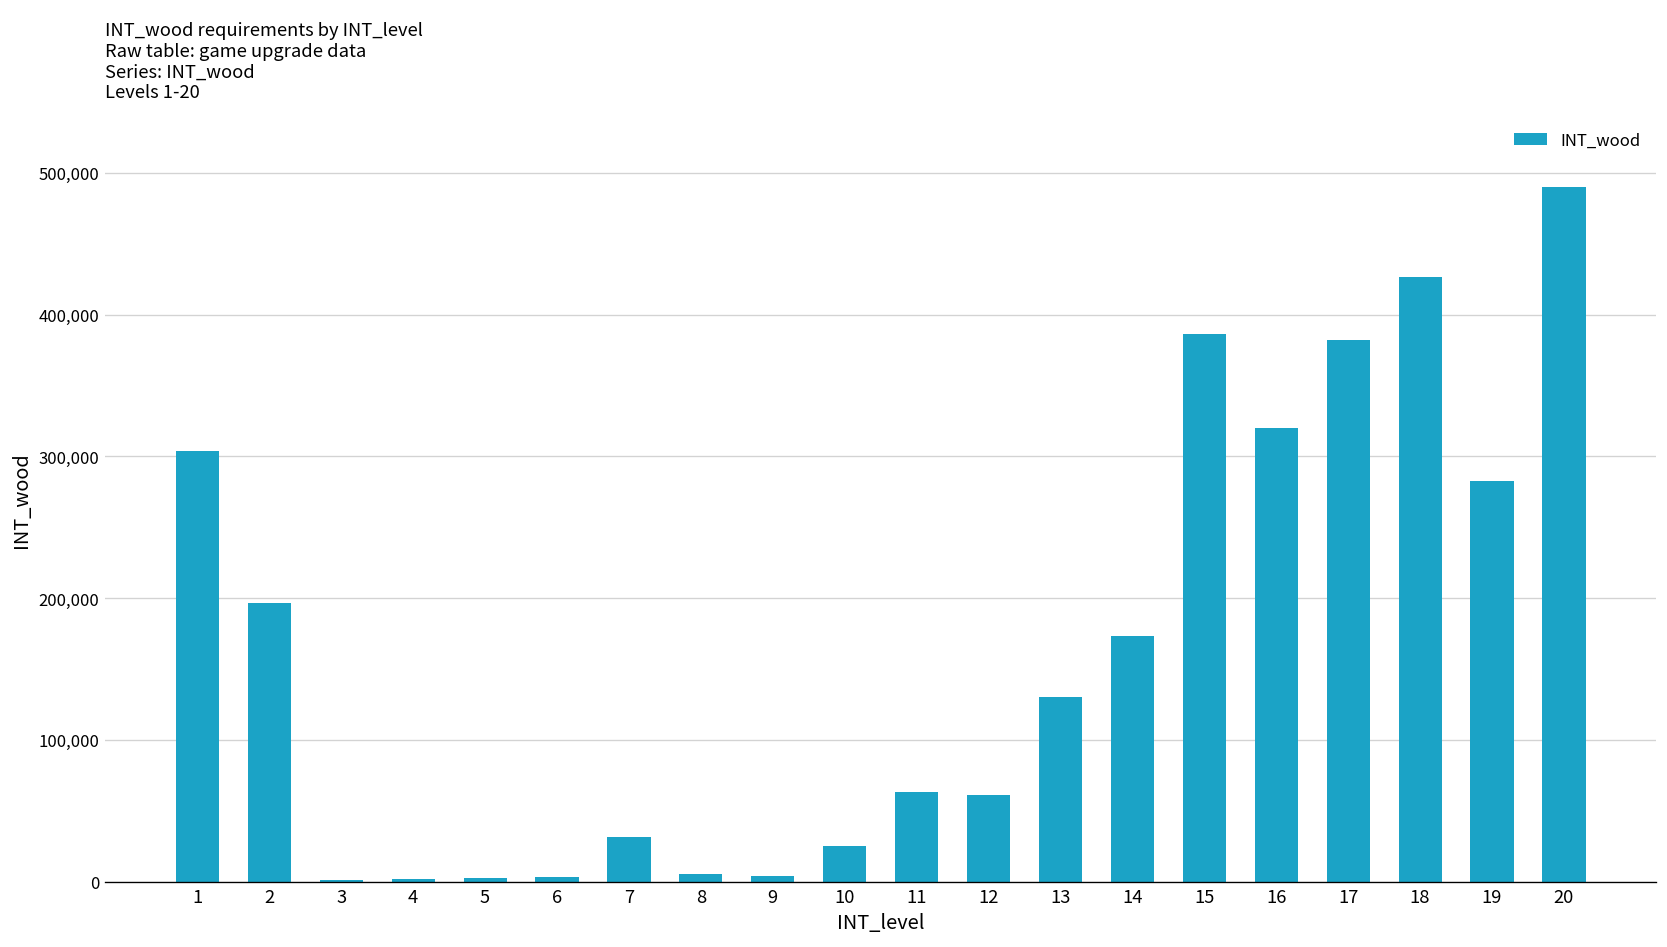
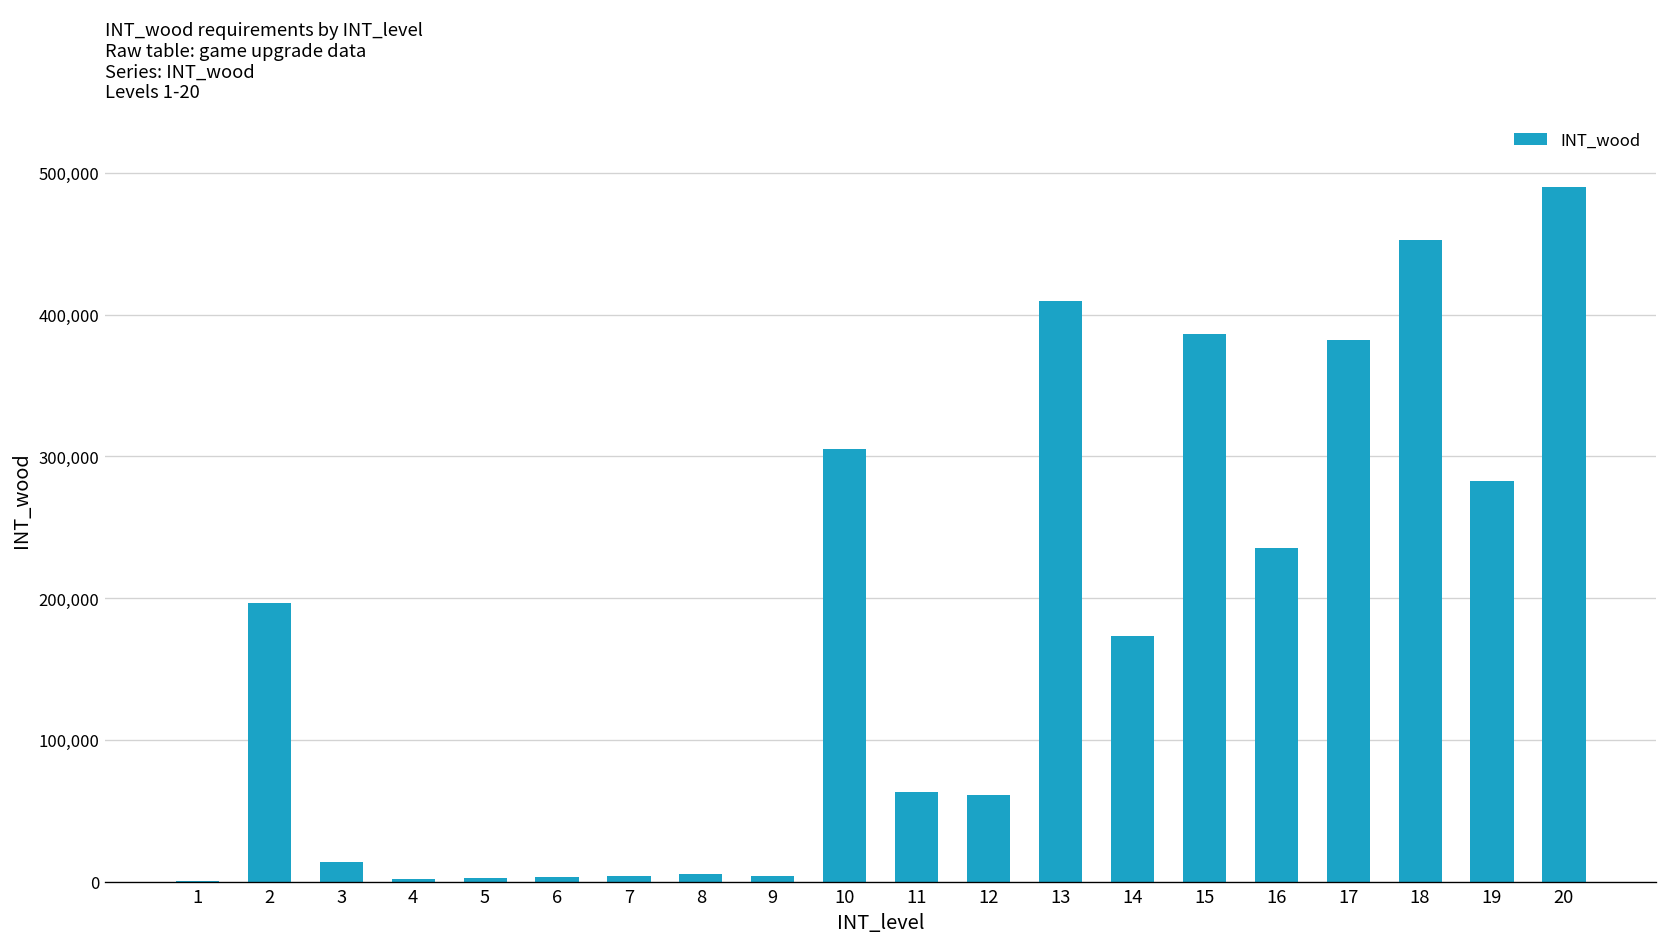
  {
-   "1": "303,000",
+   "1": "0",
    "2": "197,000",
-   "3": "1,000",
+   "3": "14,000",
    "4": "2,000",
    "5": "3,000",
    "6": "4,000",
-   "7": "32,000",
+   "7": "4,000",
    "8": "6,000",
    "9": "4,000",
-   "10": "25,000",
+   "10": "305,000",
    "11": "64,000",
    "12": "61,000",
-   "13": "130,000",
+   "13": "410,000",
    "14": "173,000",
    "15": "386,000",
-   "16": "320,000",
+   "16": "236,000",
    "17": "382,000",
-   "18": "426,000",
+   "18": "453,000",
    "19": "282,000",
    "20": "490,000"
  }
